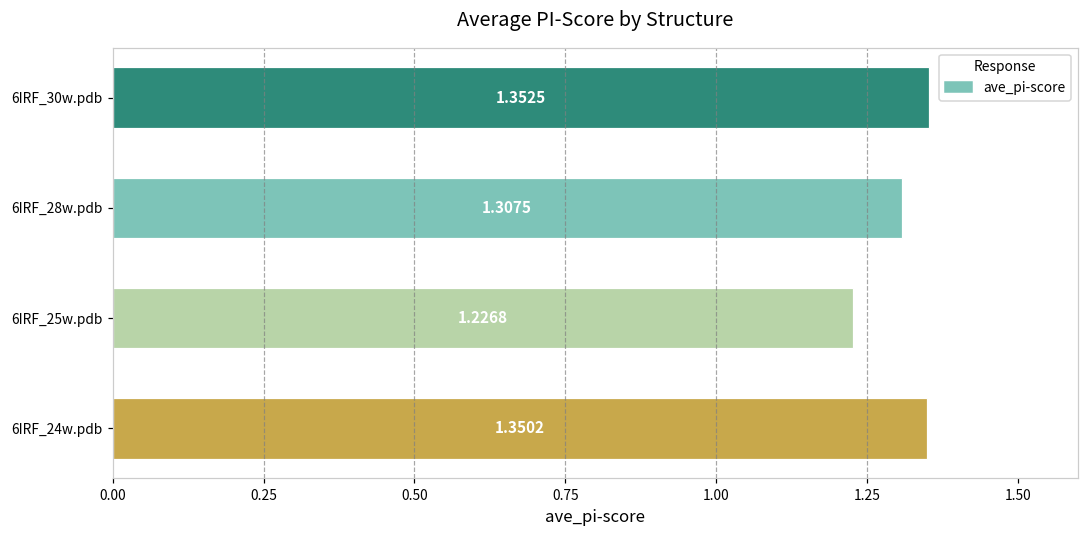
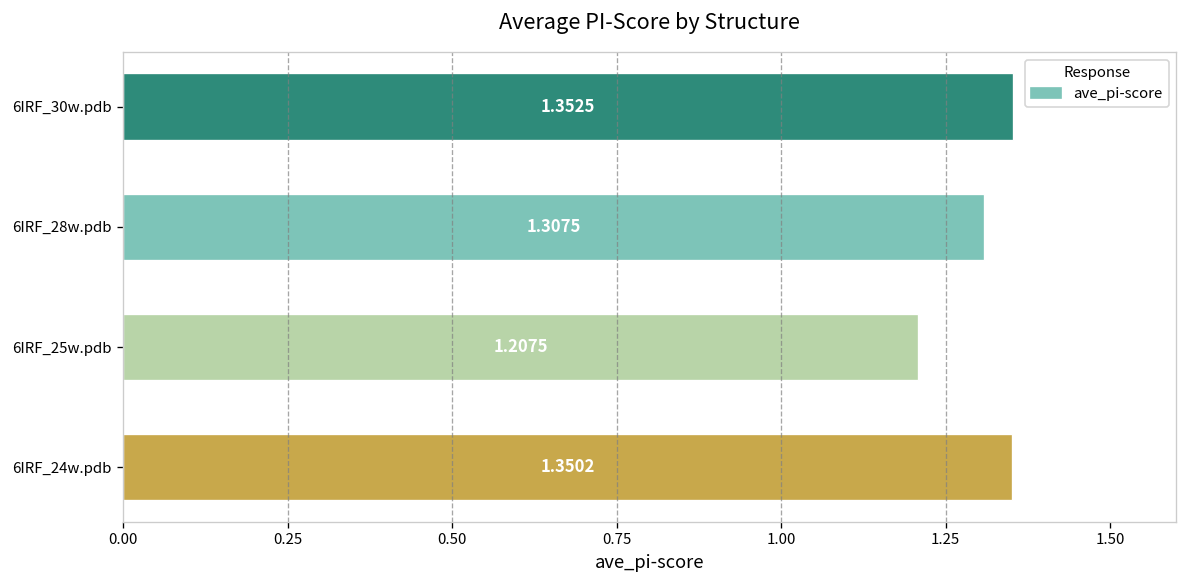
  {
    "6IRF_30w.pdb": 1.3525,
    "6IRF_28w.pdb": 1.3075,
-   "6IRF_25w.pdb": 1.2268,
+   "6IRF_25w.pdb": 1.2075,
    "6IRF_24w.pdb": 1.3502
  }
